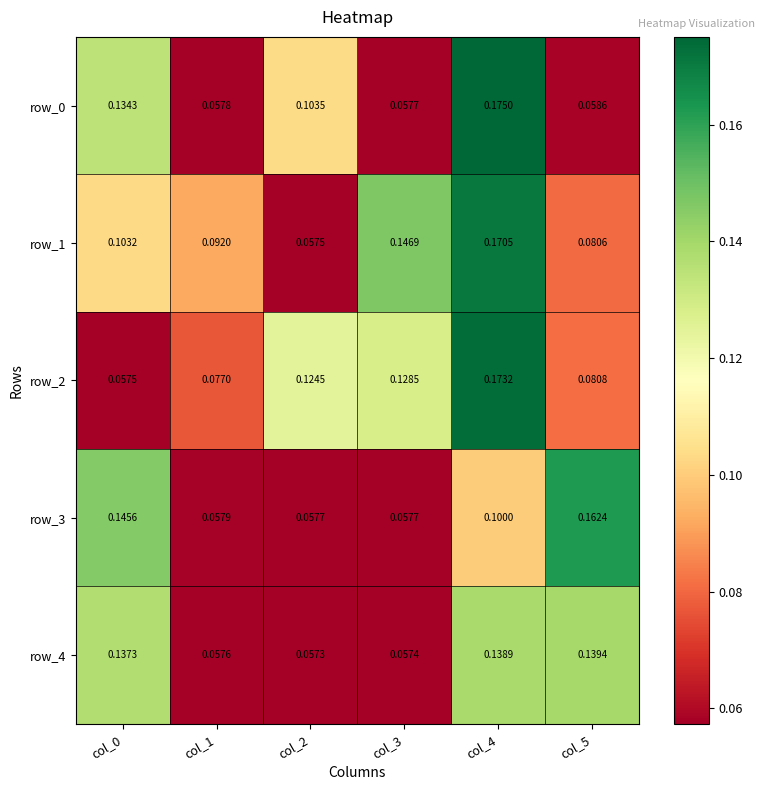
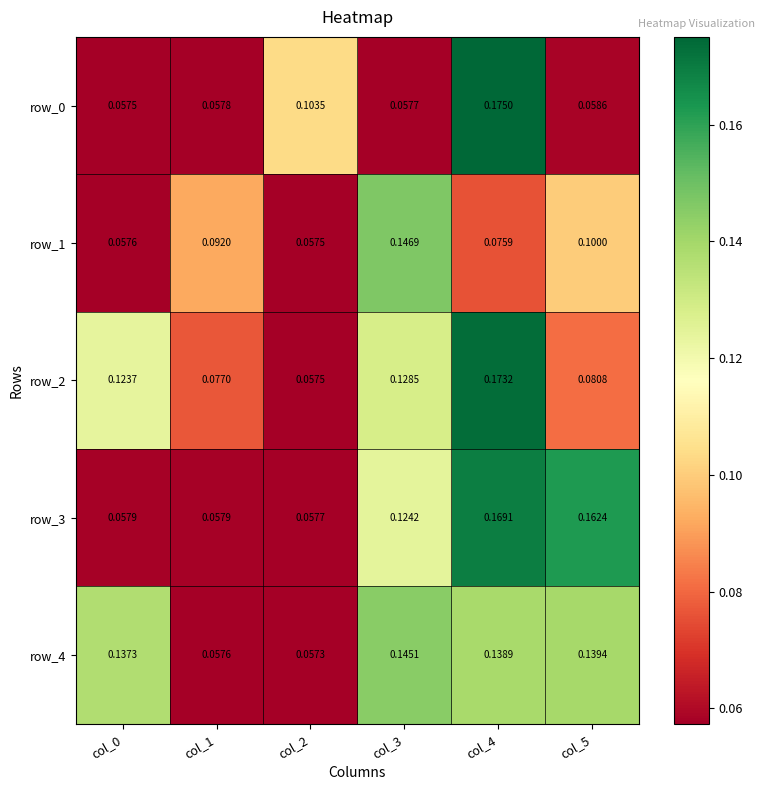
  {
    "row_0": {
-     "col_0": 0.1343,
+     "col_0": 0.0575,
      "col_1": 0.0578,
      "col_2": 0.1035,
      "col_3": 0.0577,
      "col_4": 0.1750,
      "col_5": 0.0586
    },
    "row_1": {
-     "col_0": 0.1032,
+     "col_0": 0.0576,
      "col_1": 0.0920,
      "col_2": 0.0575,
      "col_3": 0.1469,
-     "col_4": 0.1705,
-     "col_5": 0.0806
+     "col_4": 0.0759,
+     "col_5": 0.1000
    },
    "row_2": {
-     "col_0": 0.0575,
+     "col_0": 0.1237,
      "col_1": 0.0770,
-     "col_2": 0.1245,
+     "col_2": 0.0575,
      "col_3": 0.1285,
      "col_4": 0.1732,
      "col_5": 0.0808
    },
    "row_3": {
-     "col_0": 0.1456,
+     "col_0": 0.0579,
      "col_1": 0.0579,
      "col_2": 0.0577,
-     "col_3": 0.0577,
-     "col_4": 0.1000,
+     "col_3": 0.1242,
+     "col_4": 0.1691,
      "col_5": 0.1624
    },
    "row_4": {
      "col_0": 0.1373,
      "col_1": 0.0576,
      "col_2": 0.0573,
-     "col_3": 0.0574,
+     "col_3": 0.1451,
      "col_4": 0.1389,
      "col_5": 0.1394
    }
  }
